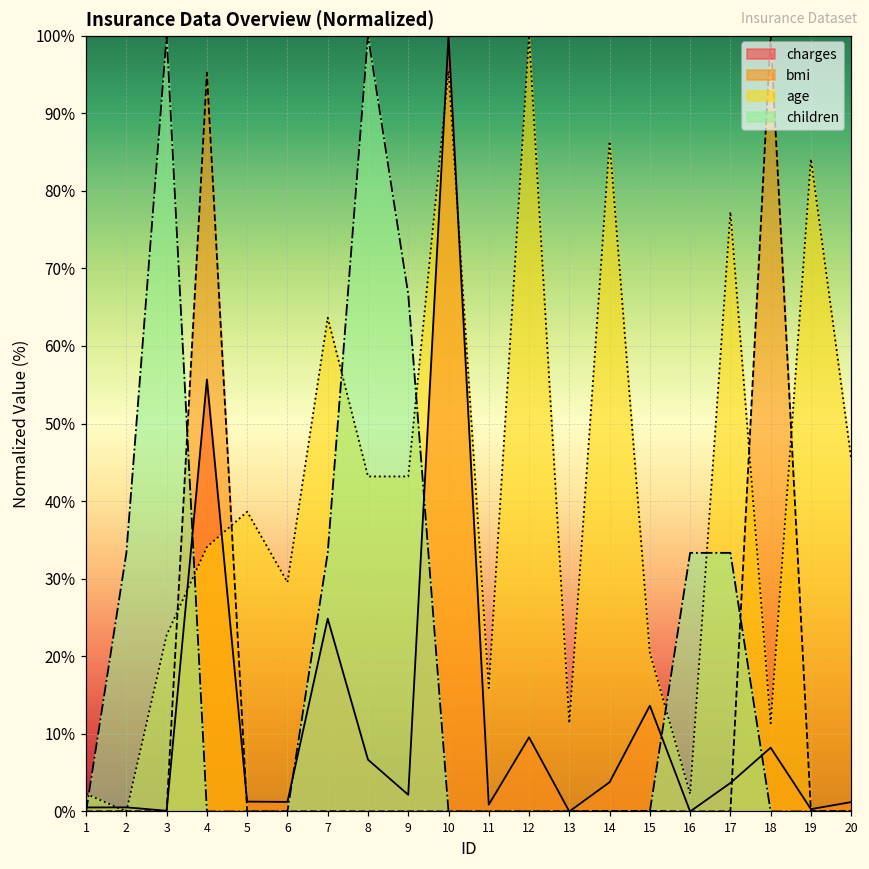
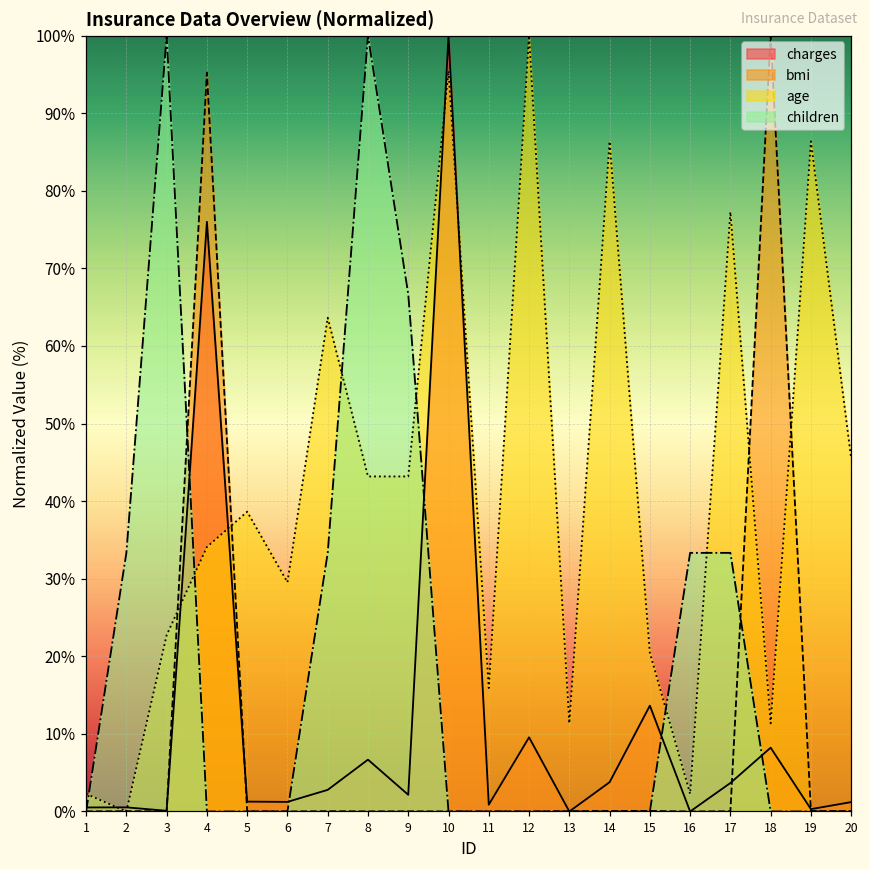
  {
    "charges": {
      "1": "1%",
      "2": "1%",
-     "4": "56%",
+     "4": "76%",
      "5": "1%",
      "6": "1%",
-     "7": "25%",
+     "7": "3%",
      "8": "7%",
      "9": "2%",
      "10": "100%",
      "11": "1%",
      "12": "10%",
      "14": "4%",
      "15": "14%",
      "17": "4%",
      "18": "8%",
      "20": "1%"
    },
    "bmi": {
      "4": "95%",
      "7": "0%",
      "8": "0%",
      "9": "0%",
      "17": "0%",
      "18": "100%"
    },
    "age": {
      "1": "2%",
      "3": "23%",
      "4": "34%",
      "5": "39%",
      "6": "30%",
      "7": "64%",
      "8": "43%",
      "9": "43%",
      "10": "95%",
      "11": "16%",
      "12": "100%",
      "13": "11%",
      "14": "86%",
      "15": "20%",
      "16": "2%",
      "17": "77%",
      "18": "11%",
-     "19": "84%",
+     "19": "86%",
      "20": "45%"
    },
    "children": {
      "2": "33%",
      "3": "100%",
      "4": "0%",
      "7": "33%",
      "8": "100%",
      "9": "67%",
      "16": "33%",
      "17": "33%",
      "18": "0%"
    }
  }
